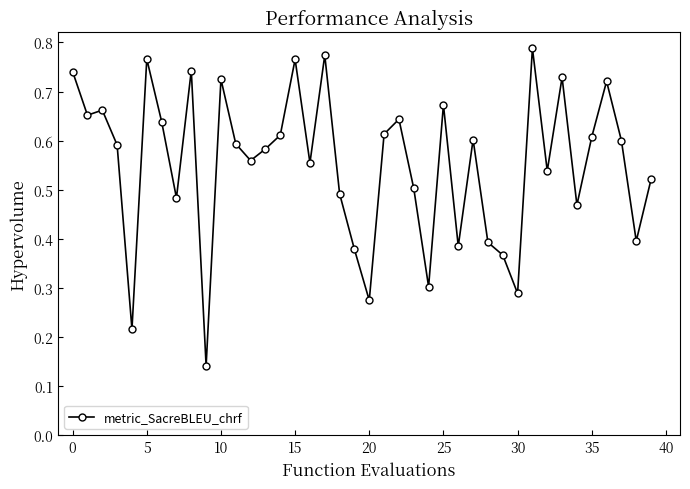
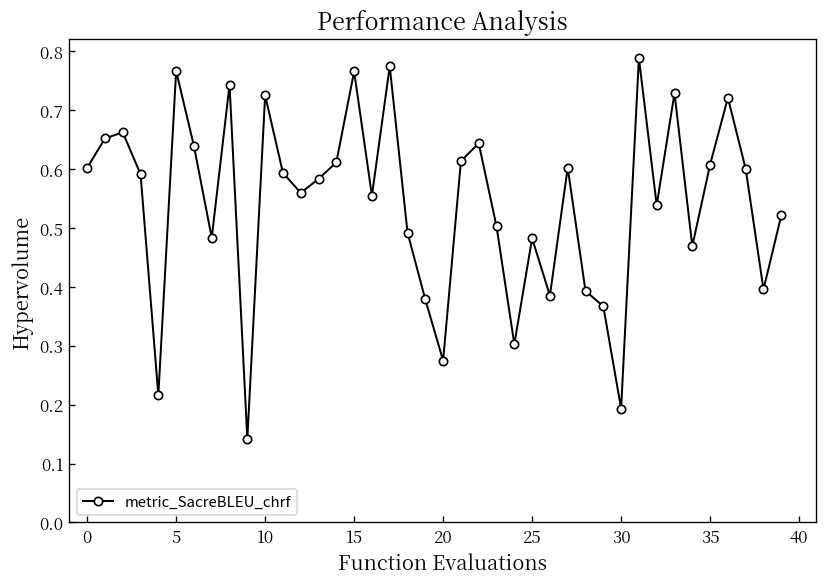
  {
-   "0": 0.74,
+   "0": 0.60,
    "5": 0.77,
    "10": 0.73,
    "15": 0.77,
    "20": 0.27,
-   "25": 0.67,
-   "30": 0.29,
+   "25": 0.48,
+   "30": 0.19,
    "35": 0.61
  }
